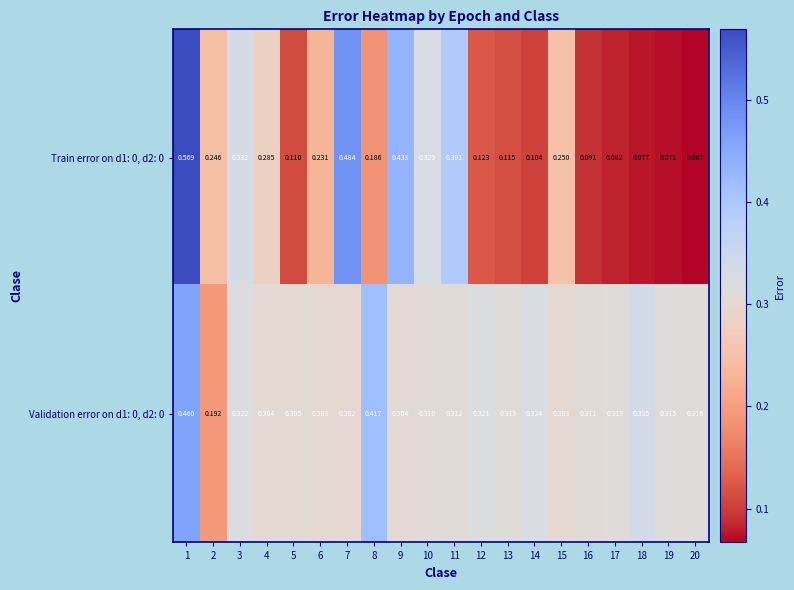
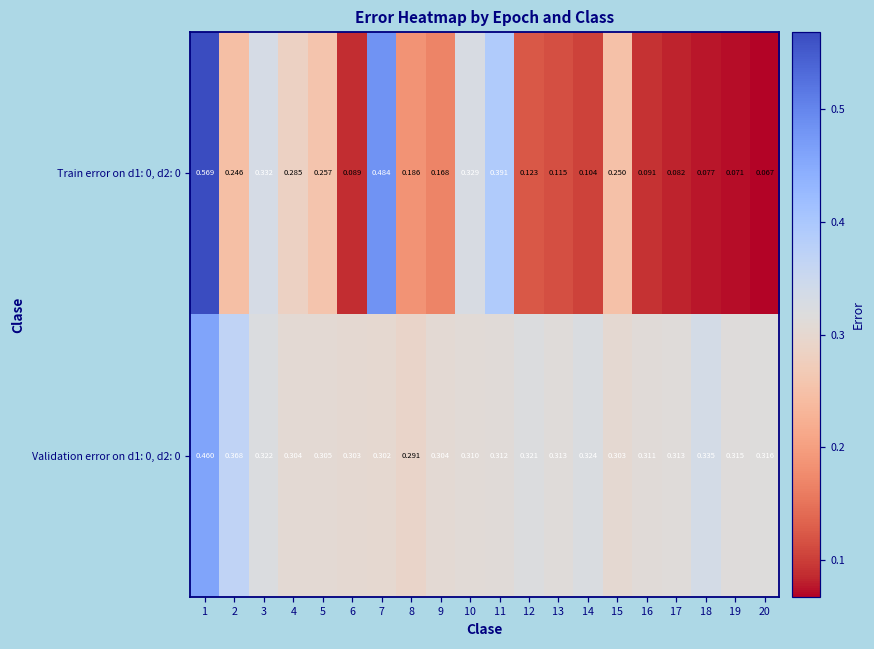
  {
    "Train error on d1: 0, d2: 0": {
      "1": 0.569,
      "2": 0.246,
      "4": 0.285,
-     "5": 0.110,
-     "6": 0.231,
+     "5": 0.257,
+     "6": 0.089,
      "7": 0.484,
      "8": 0.186,
-     "9": 0.433,
+     "9": 0.168,
      "11": 0.391,
      "12": 0.123,
      "13": 0.115,
      "14": 0.104,
      "15": 0.250,
      "16": 0.091,
      "17": 0.082,
      "18": 0.077,
      "19": 0.071,
      "20": 0.067
    },
    "Validation error on d1: 0, d2: 0": {
      "1": 0.460,
-     "2": 0.192,
-     "8": 0.417
+     "2": 0.368,
+     "8": 0.291
    }
  }
